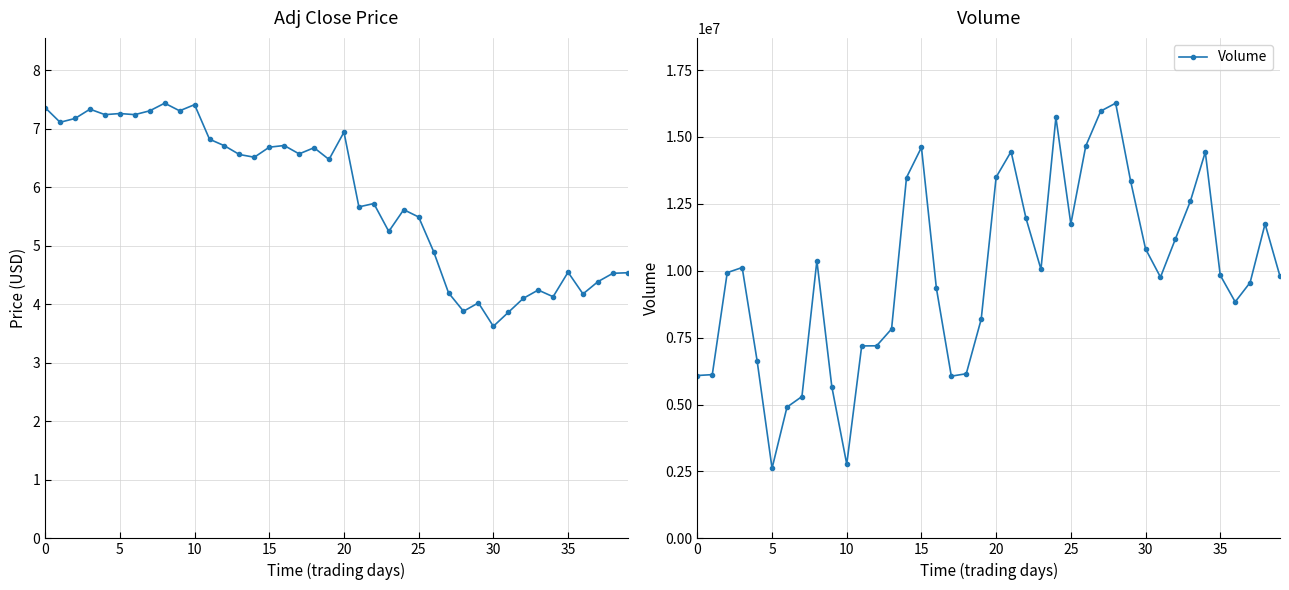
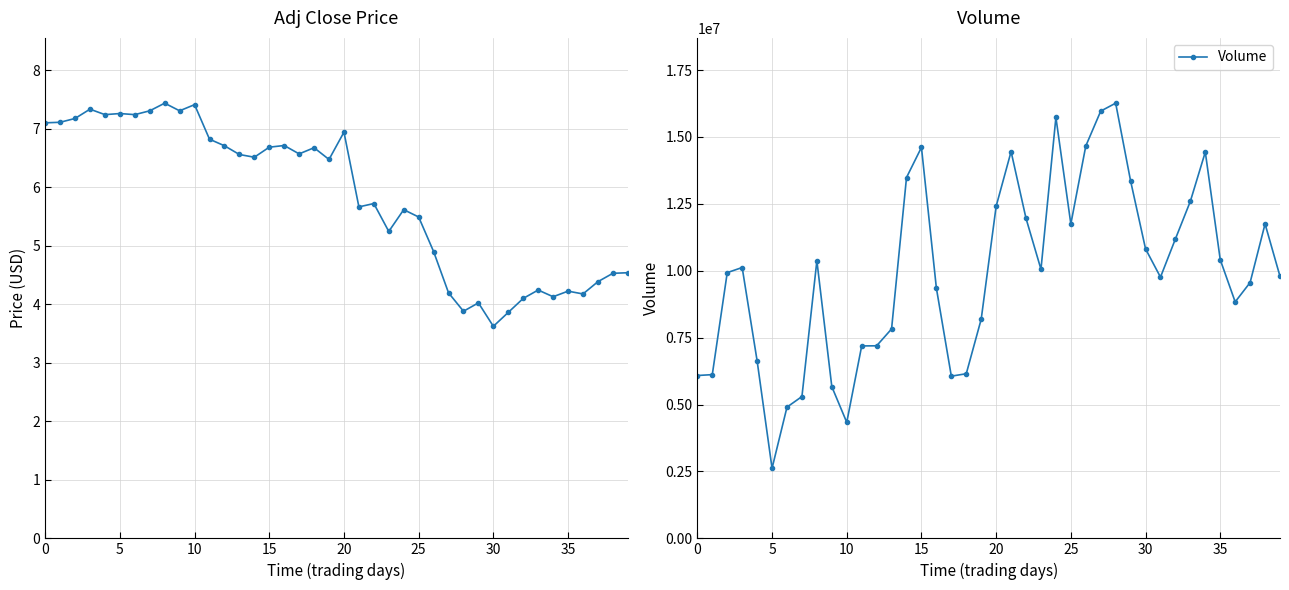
  {
    "Adj Close Price": {
-     "0": 7.4,
+     "0": 7.1,
      "5": 7.3,
      "10": 7.4,
      "15": 6.7,
      "20": 6.9,
      "25": 5.5,
      "30": 3.6,
-     "35": 4.5
+     "35": 4.2
    },
    "Volume": {
      "0": 6100000,
      "5": 2600000,
-     "10": 2800000,
+     "10": 4300000,
      "15": 14600000,
-     "20": 13500000,
+     "20": 12400000,
      "25": 11700000,
      "30": 10800000,
-     "35": 9800000
+     "35": 10400000
    }
  }
